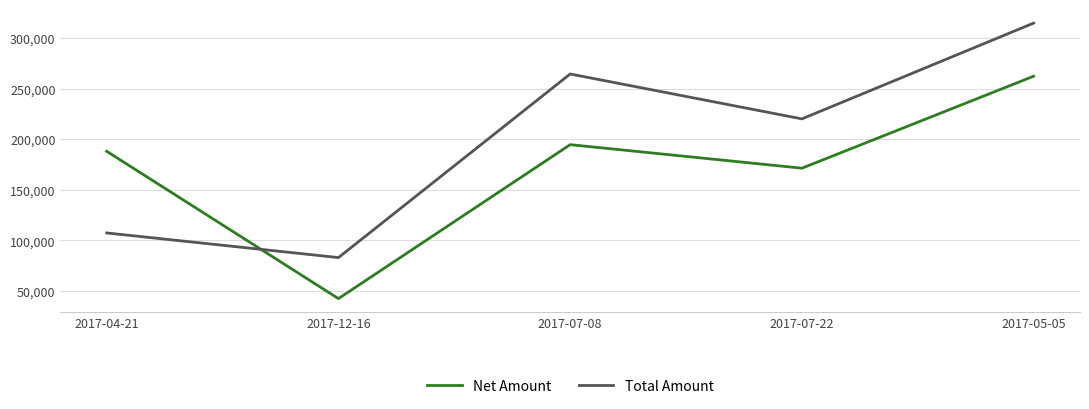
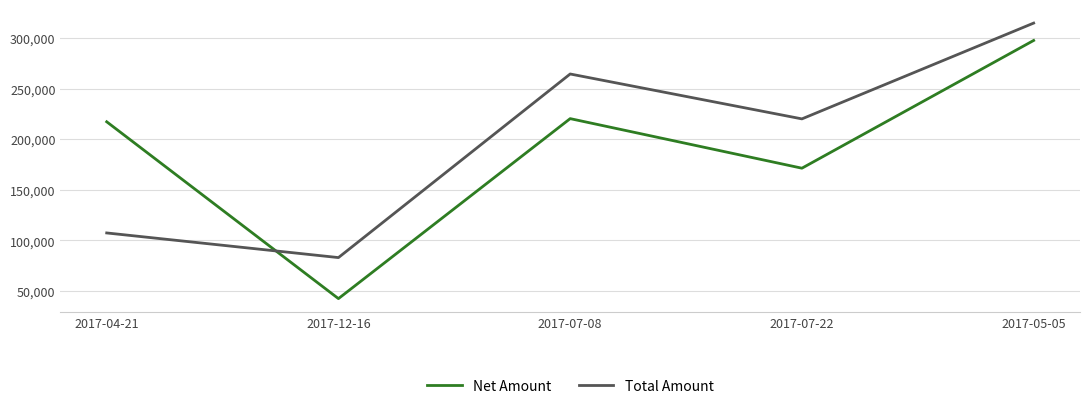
  {
    "Net Amount": {
-     "2017-04-21": "188,000",
+     "2017-04-21": "217,000",
      "2017-12-16": "43,000",
-     "2017-07-08": "195,000",
+     "2017-07-08": "220,000",
      "2017-07-22": "171,000",
-     "2017-05-05": "262,000"
+     "2017-05-05": "297,000"
    },
    "Total Amount": {
      "2017-04-21": "107,000",
      "2017-12-16": "83,000",
      "2017-07-08": "264,000",
      "2017-07-22": "220,000",
      "2017-05-05": "315,000"
    }
  }
